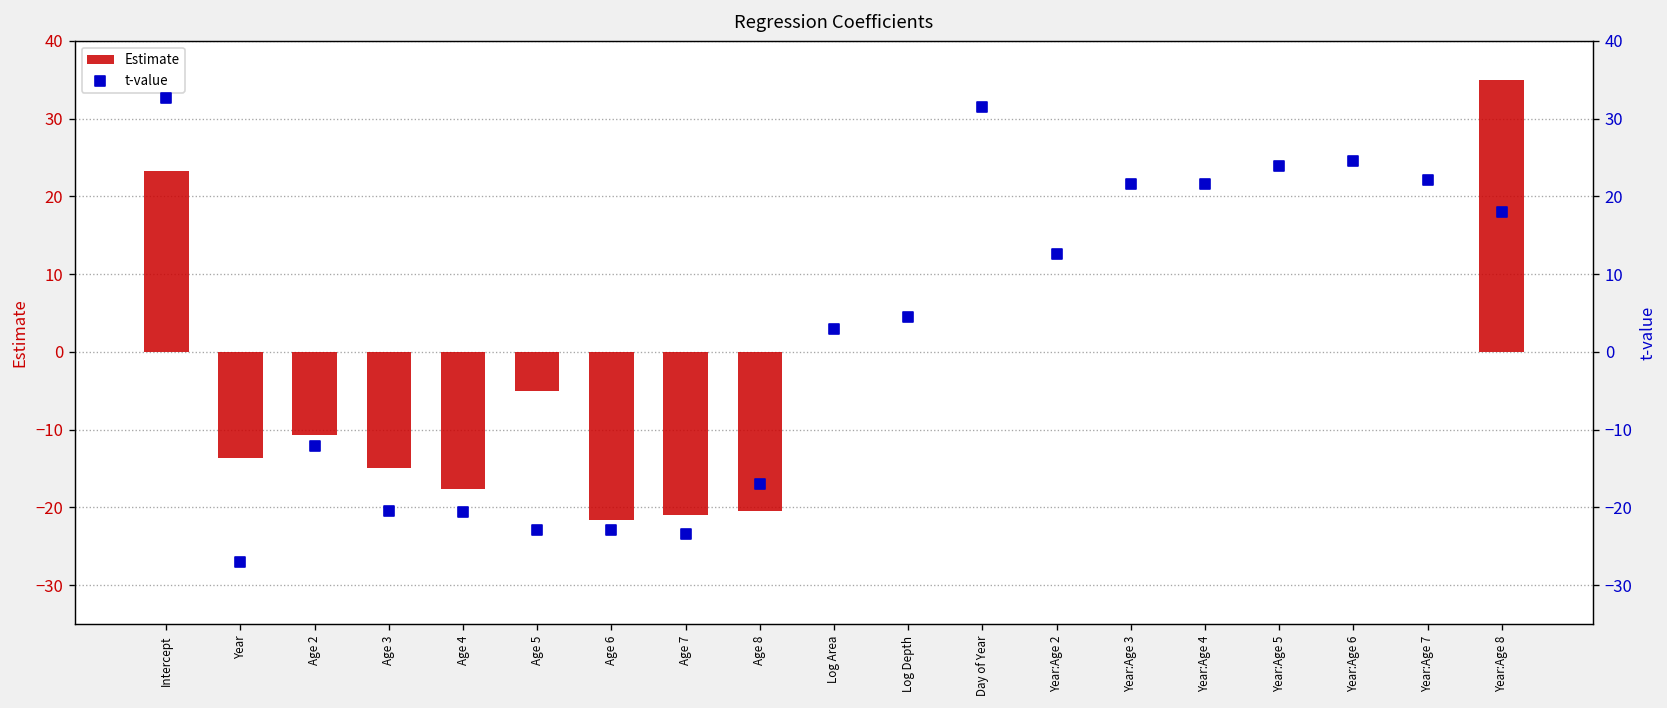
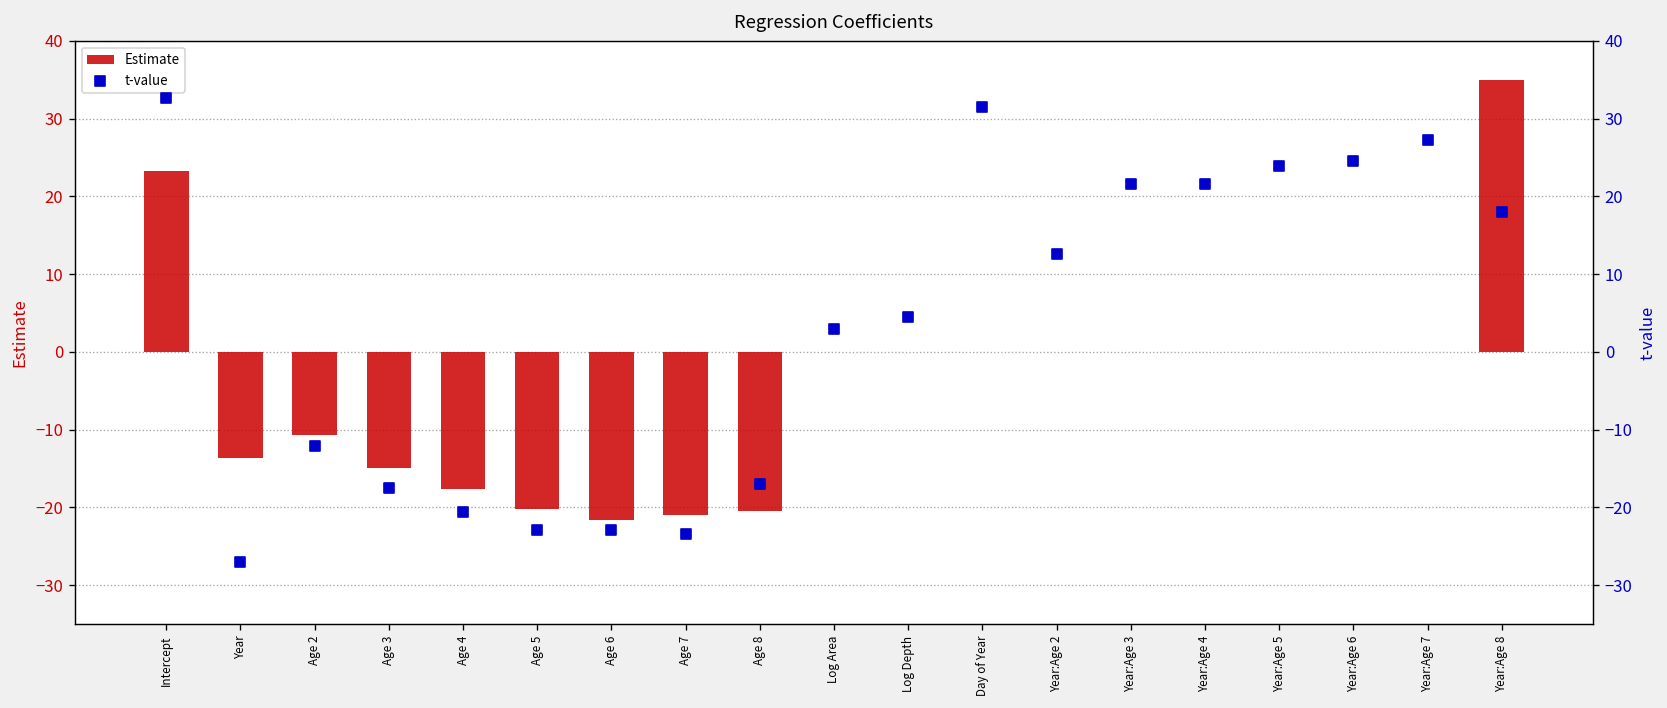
  {
    "Estimate": {
      "Intercept": 23,
      "Year": -14,
      "Age 2": -11,
      "Age 3": -15,
      "Age 4": -18,
-     "Age 5": -5,
+     "Age 5": -20,
      "Age 6": -22,
      "Age 7": -21,
      "Age 8": -20,
      "Year:Age 8": 35
    },
    "t-value": {
-     "Age 3": -21,
-     "Year:Age 7": 22
+     "Age 3": -17,
+     "Year:Age 7": 27
    }
  }
